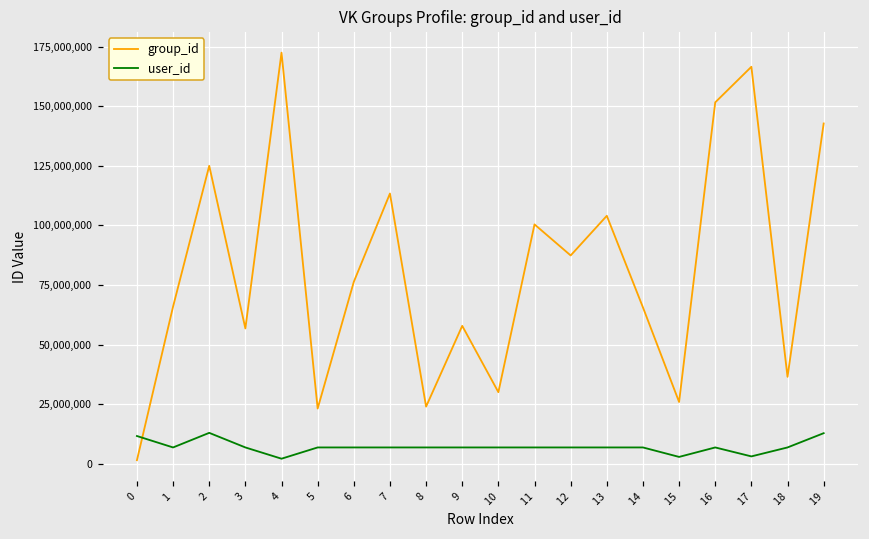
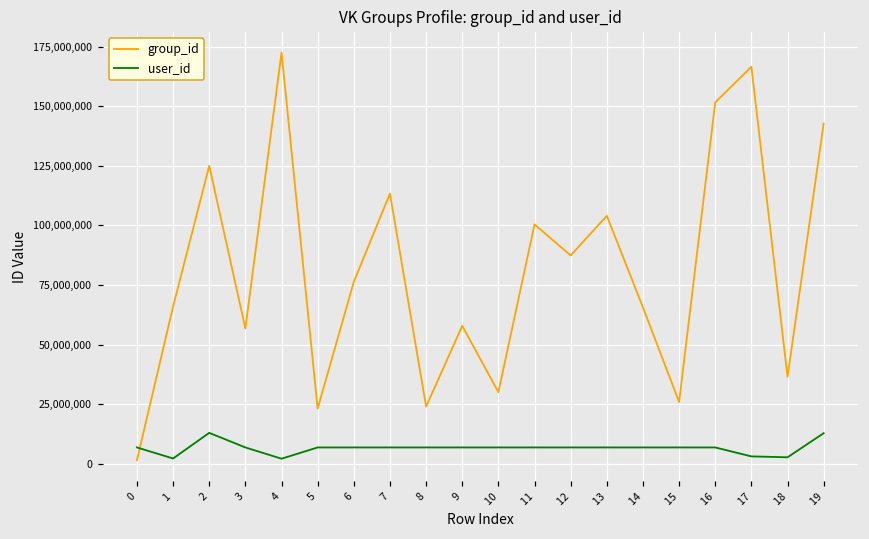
  {
    "group_id": {
      "0": "1,000,000",
      "1": "66,000,000",
      "2": "125,000,000",
      "3": "57,000,000",
      "4": "172,000,000",
      "5": "23,000,000",
      "6": "76,000,000",
      "7": "113,000,000",
      "8": "24,000,000",
      "9": "58,000,000",
      "10": "30,000,000",
      "11": "100,000,000",
      "12": "87,000,000",
      "13": "104,000,000",
      "14": "66,000,000",
      "15": "26,000,000",
      "16": "152,000,000",
      "17": "167,000,000",
      "18": "36,000,000",
      "19": "143,000,000"
    },
    "user_id": {
-     "0": "12,000,000",
-     "1": "7,000,000",
+     "0": "7,000,000",
+     "1": "2,000,000",
      "2": "13,000,000",
      "3": "7,000,000",
      "4": "2,000,000",
      "5": "7,000,000",
      "6": "7,000,000",
      "7": "7,000,000",
      "8": "7,000,000",
      "9": "7,000,000",
      "10": "7,000,000",
      "11": "7,000,000",
      "12": "7,000,000",
      "13": "7,000,000",
      "14": "7,000,000",
-     "15": "3,000,000",
+     "15": "7,000,000",
      "16": "7,000,000",
      "17": "3,000,000",
-     "18": "7,000,000",
+     "18": "3,000,000",
      "19": "13,000,000"
    }
  }
